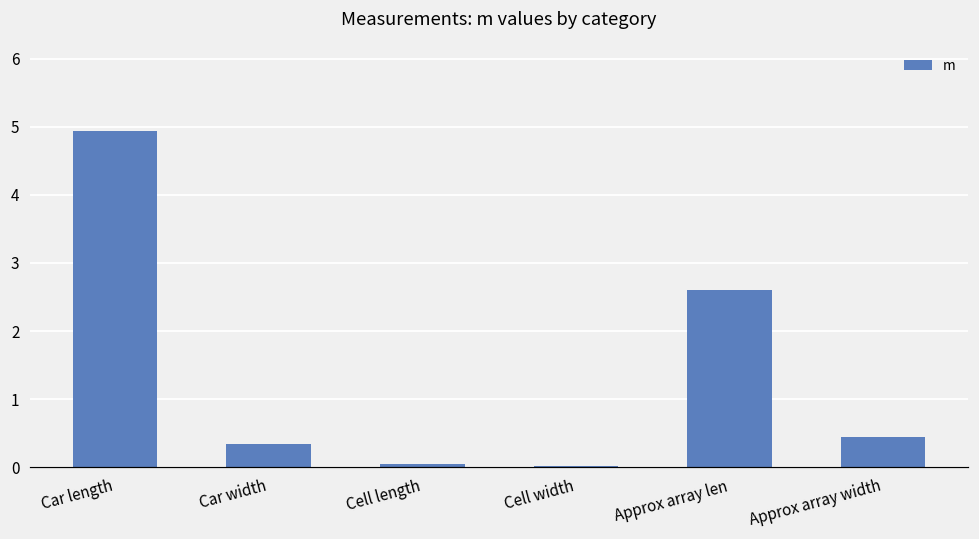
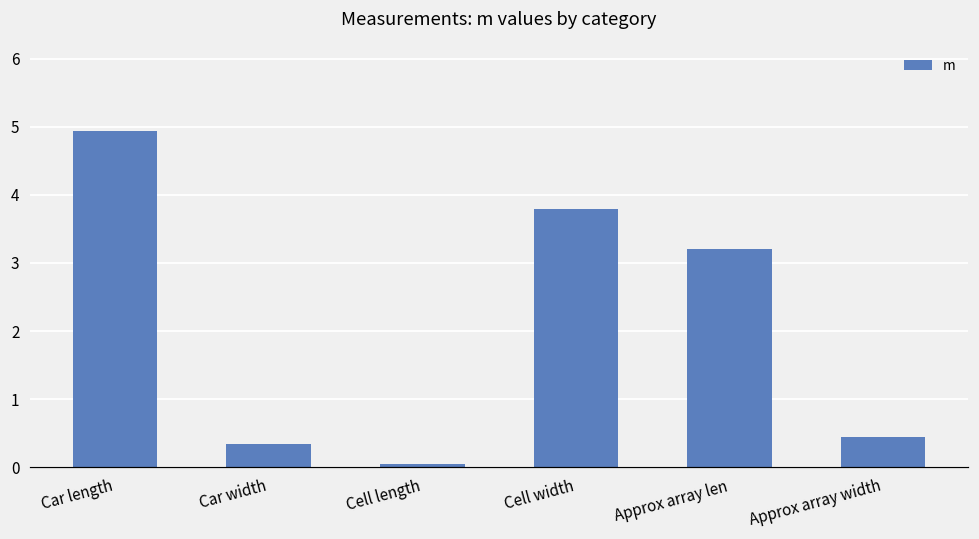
  {
    "Car length": 4.9,
    "Car width": 0.3,
    "Cell length": 0.1,
-   "Cell width": 0.0,
-   "Approx array len": 2.6,
+   "Cell width": 3.8,
+   "Approx array len": 3.2,
    "Approx array width": 0.5
  }
